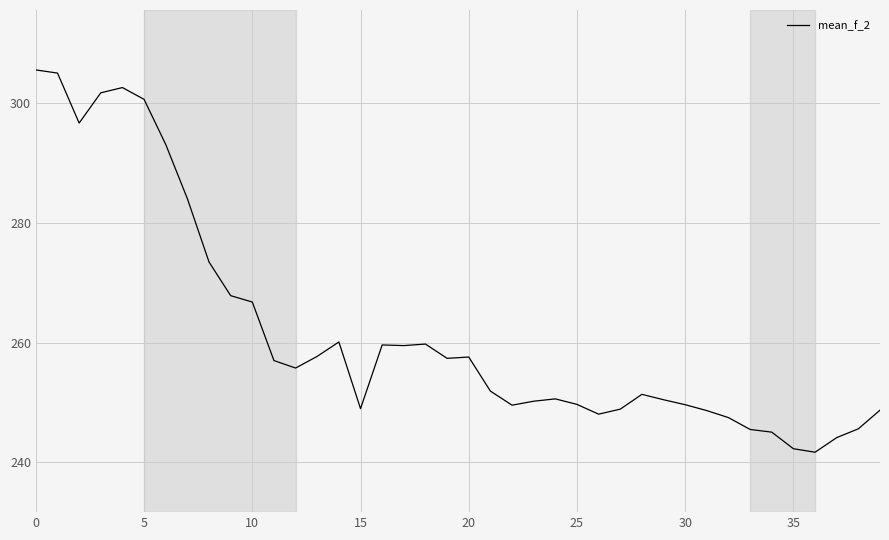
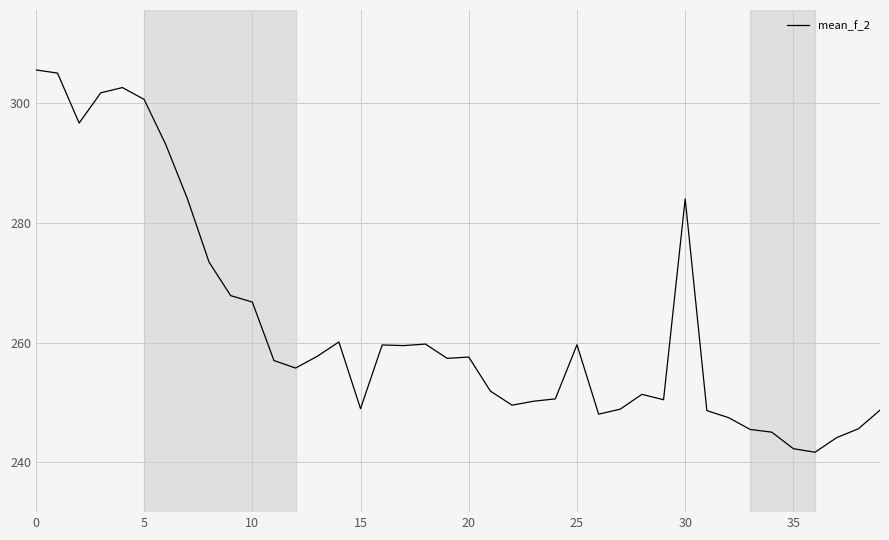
  {
    "0": 306,
    "5": 301,
    "10": 267,
    "15": 249,
    "20": 258,
-   "25": 250,
-   "30": 250,
+   "25": 260,
+   "30": 284,
    "35": 242
  }
